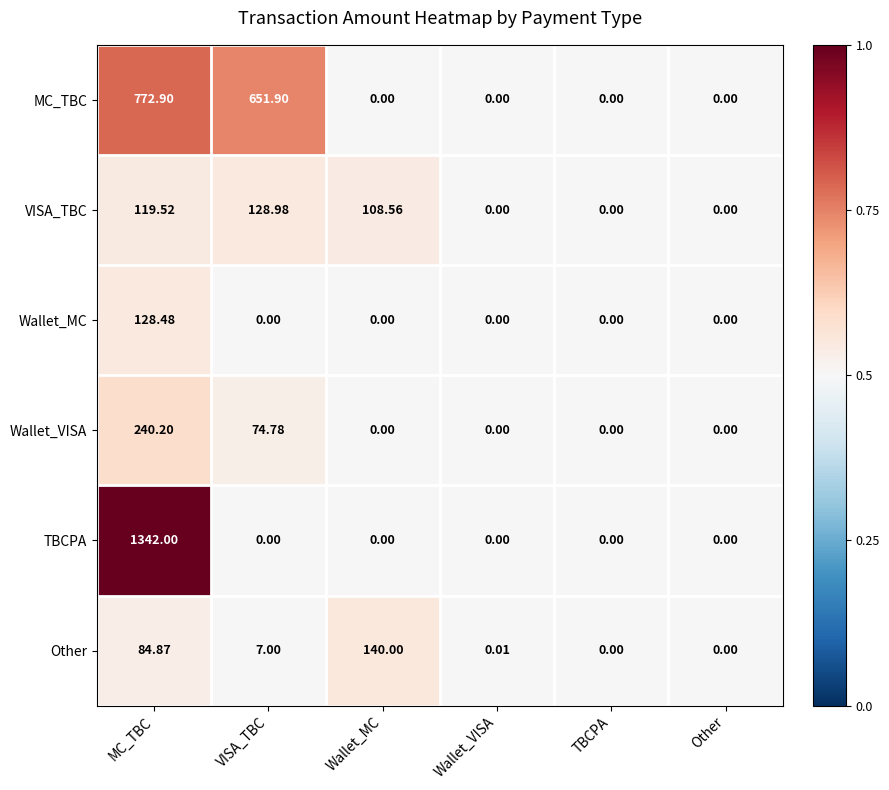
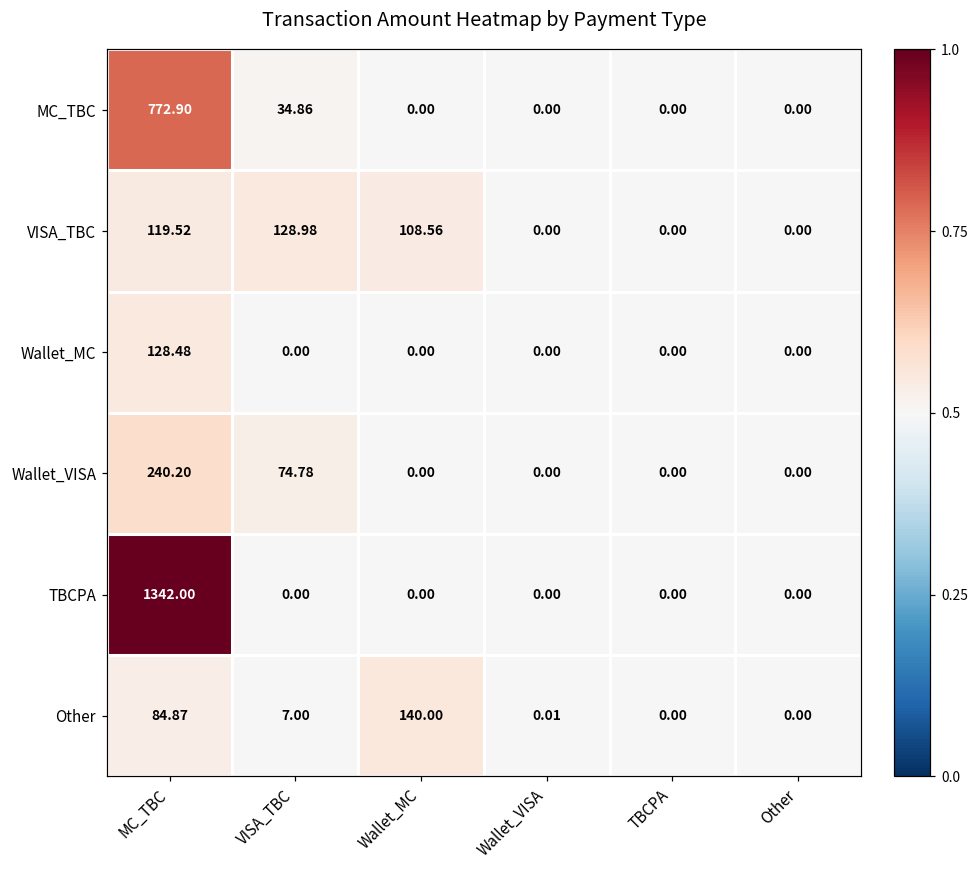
  {
    "MC_TBC": {
      "MC_TBC": 772.90,
-     "VISA_TBC": 651.90,
+     "VISA_TBC": 34.86,
      "Wallet_MC": 0.00,
      "Wallet_VISA": 0.00,
      "TBCPA": 0.00,
      "Other": 0.00
    },
    "VISA_TBC": {
      "MC_TBC": 119.52,
      "VISA_TBC": 128.98,
      "Wallet_MC": 108.56,
      "Wallet_VISA": 0.00,
      "TBCPA": 0.00,
      "Other": 0.00
    },
    "Wallet_MC": {
      "MC_TBC": 128.48,
      "VISA_TBC": 0.00,
      "Wallet_MC": 0.00,
      "Wallet_VISA": 0.00,
      "TBCPA": 0.00,
      "Other": 0.00
    },
    "Wallet_VISA": {
      "MC_TBC": 240.20,
      "VISA_TBC": 74.78,
      "Wallet_MC": 0.00,
      "Wallet_VISA": 0.00,
      "TBCPA": 0.00,
      "Other": 0.00
    },
    "TBCPA": {
      "MC_TBC": 1342.00,
      "VISA_TBC": 0.00,
      "Wallet_MC": 0.00,
      "Wallet_VISA": 0.00,
      "TBCPA": 0.00,
      "Other": 0.00
    },
    "Other": {
      "MC_TBC": 84.87,
      "VISA_TBC": 7.00,
      "Wallet_MC": 140.00,
      "Wallet_VISA": 0.01,
      "TBCPA": 0.00,
      "Other": 0.00
    }
  }
